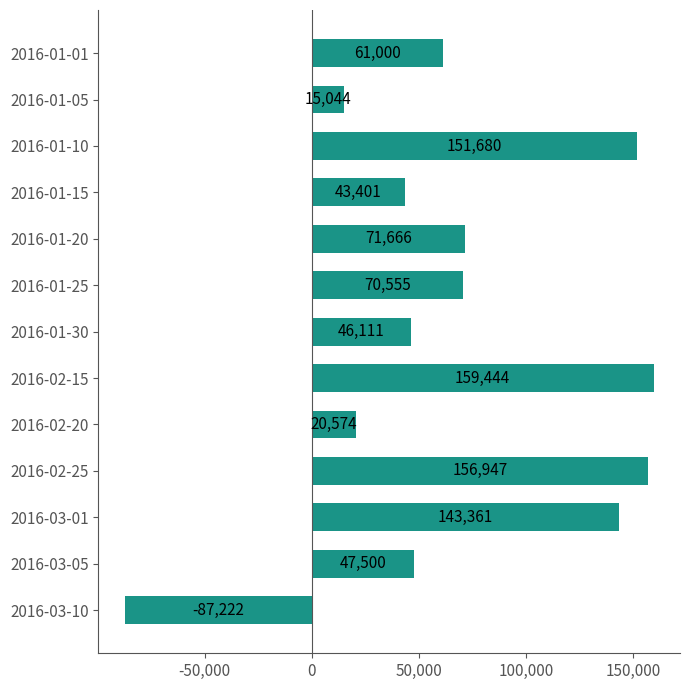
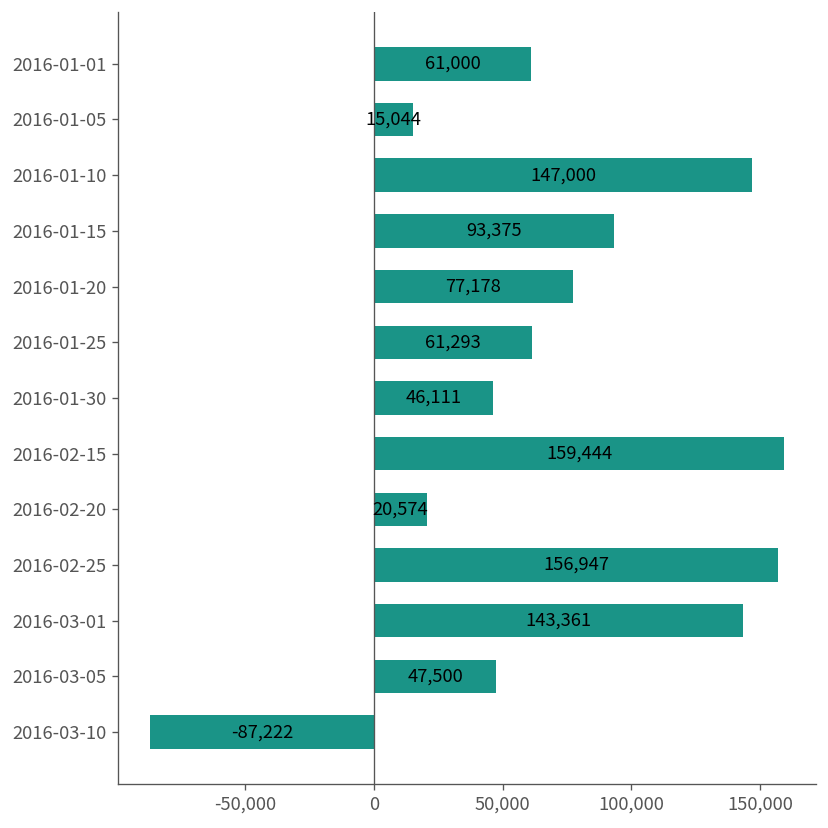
  {
    "2016-01-01": "61,000",
    "2016-01-05": "15,044",
-   "2016-01-10": "151,680",
-   "2016-01-15": "43,401",
-   "2016-01-20": "71,666",
-   "2016-01-25": "70,555",
+   "2016-01-10": "147,000",
+   "2016-01-15": "93,375",
+   "2016-01-20": "77,178",
+   "2016-01-25": "61,293",
    "2016-01-30": "46,111",
    "2016-02-15": "159,444",
    "2016-02-20": "20,574",
    "2016-02-25": "156,947",
    "2016-03-01": "143,361",
    "2016-03-05": "47,500",
    "2016-03-10": "-87,222"
  }
